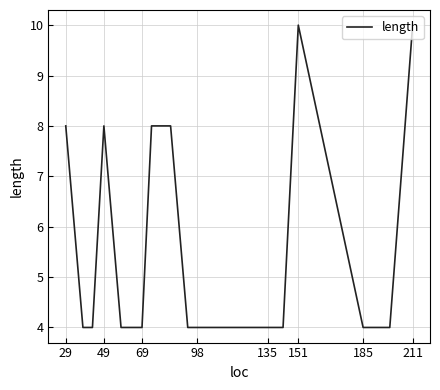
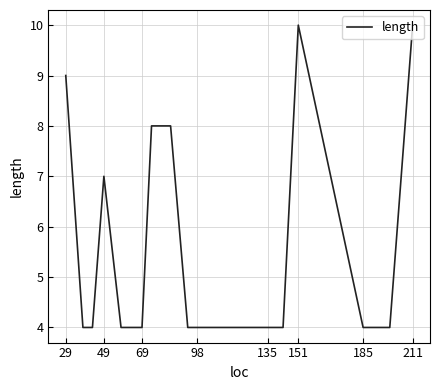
  {
-   "29": 8,
-   "49": 8,
+   "29": 9,
+   "49": 7,
    "69": 4,
    "98": 4,
    "135": 4,
    "151": 10,
    "185": 4
  }
